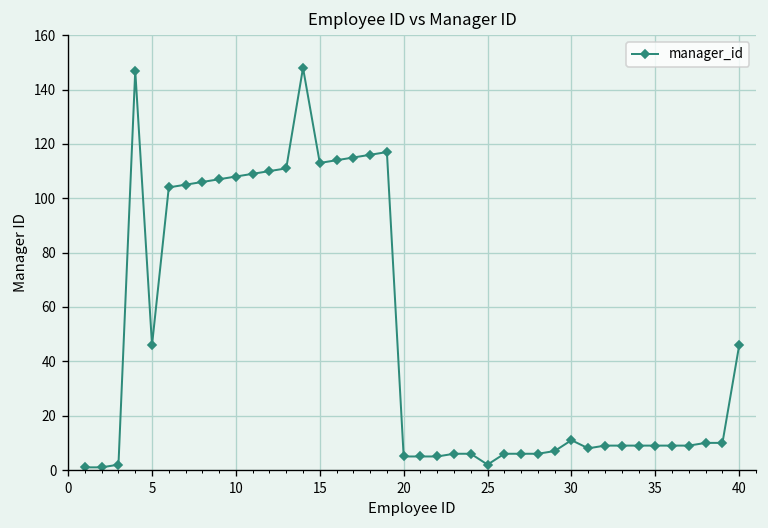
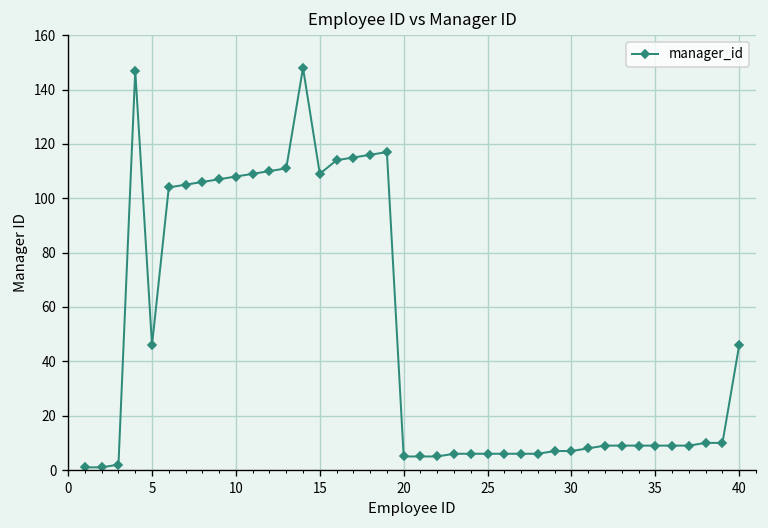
  {
    "5": 46,
    "10": 108,
-   "15": 113,
+   "15": 109,
    "20": 5,
-   "25": 2,
-   "30": 11,
+   "25": 6,
+   "30": 7,
    "35": 9,
    "40": 46
  }
